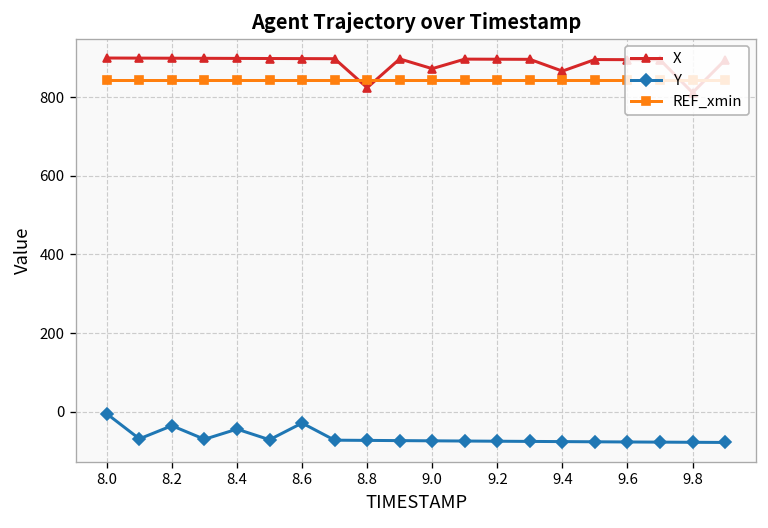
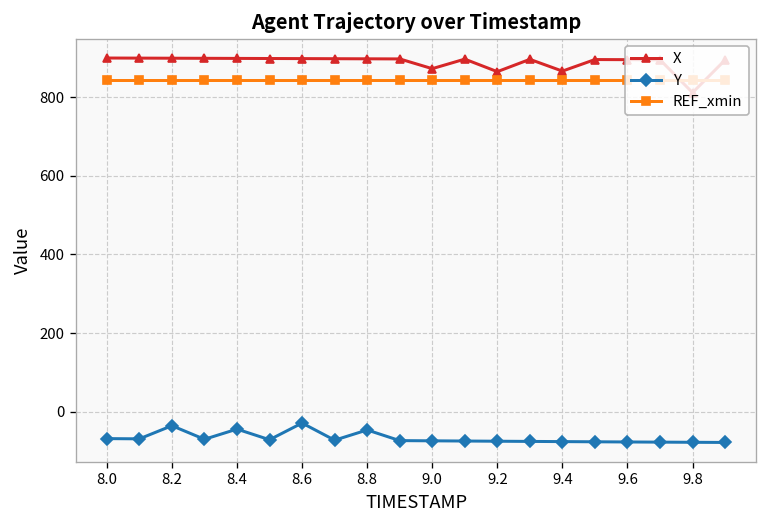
  {
    "X": {
      "8.0": 900,
      "8.2": 900,
      "8.4": 900,
      "8.6": 900,
-     "8.8": 820,
+     "8.8": 900,
      "9.0": 870,
-     "9.2": 900,
+     "9.2": 870,
      "9.4": 870
    },
    "Y": {
-     "8.0": -10,
+     "8.0": -70,
      "8.2": -40,
      "8.4": -40,
      "8.6": -30,
-     "8.8": -70,
+     "8.8": -50,
      "9.0": -70,
      "9.2": -80,
      "9.4": -80,
      "9.6": -80,
      "9.8": -80
    },
    "REF_xmin": {
      "8.0": 840,
      "8.2": 840,
      "8.4": 840,
      "8.6": 840,
      "8.8": 840,
      "9.0": 840,
      "9.2": 840,
      "9.4": 840
    }
  }
